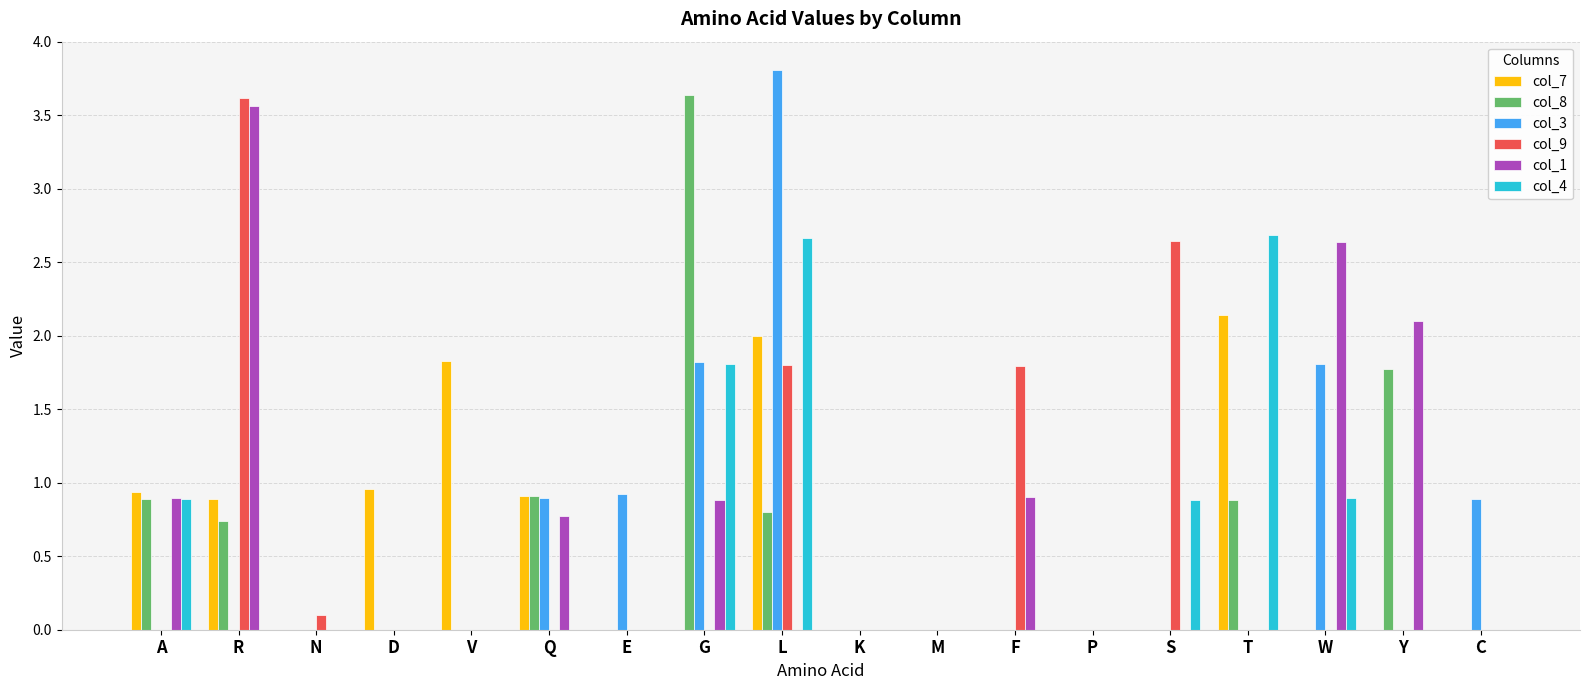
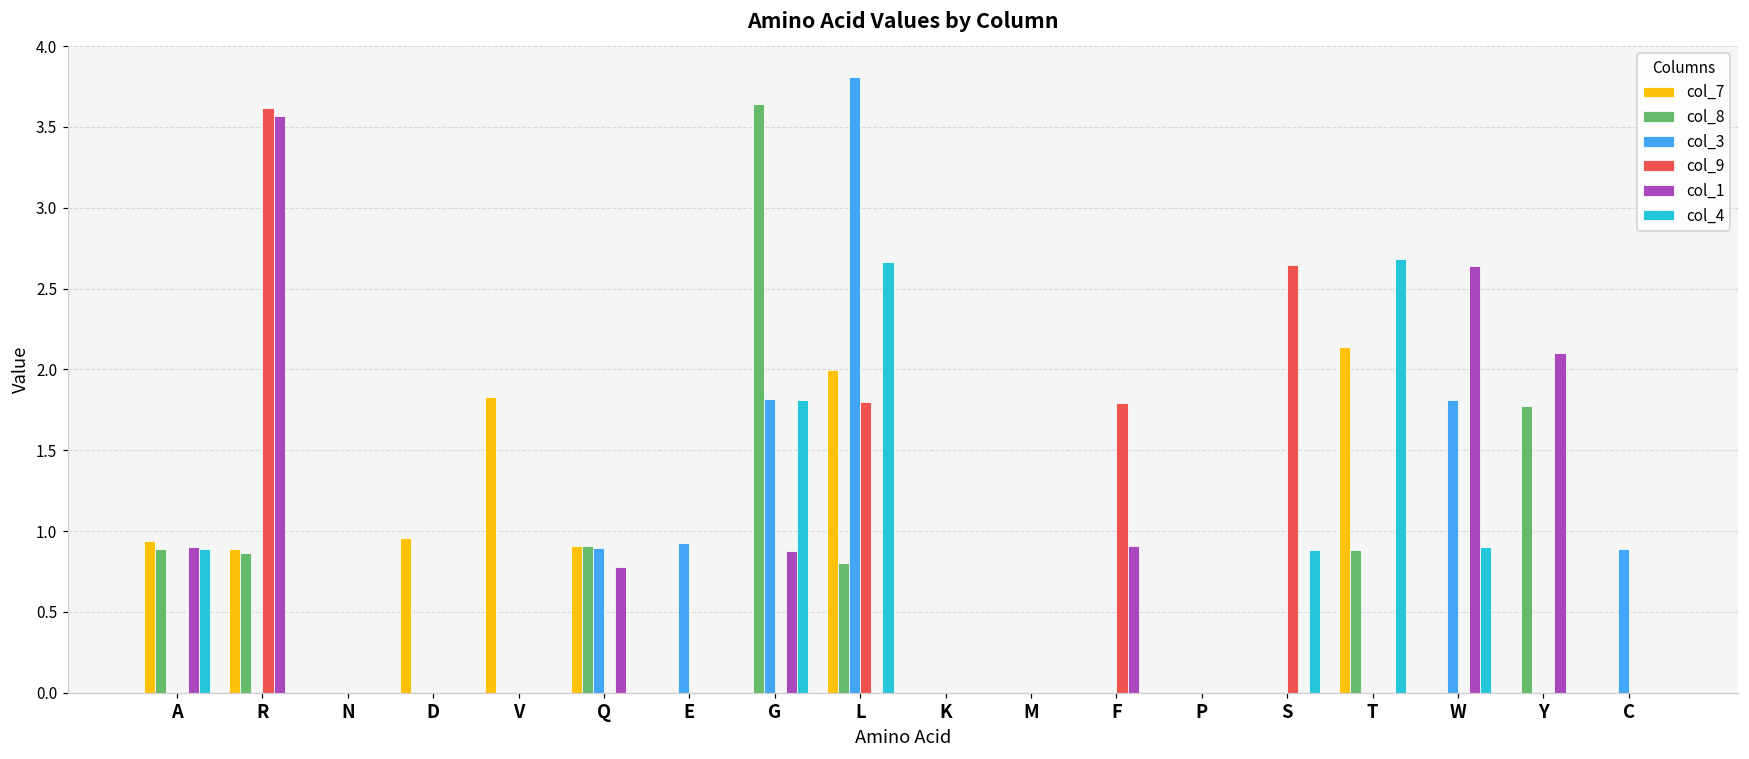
  {
    "col_7": {
      "A": 0.94,
      "R": 0.89,
      "N": 0.00,
      "D": 0.96,
      "V": 1.83,
      "Q": 0.91,
      "E": 0.00,
      "G": 0.00,
      "L": 2.00,
      "K": 0.00,
      "M": 0.00,
      "F": 0.00,
      "P": 0.00,
      "S": 0.00,
      "T": 2.14,
      "W": 0.00,
      "Y": 0.00,
      "C": 0.00
    },
    "col_8": {
      "A": 0.89,
-     "R": 0.74,
+     "R": 0.87,
      "N": 0.00,
      "D": 0.00,
      "V": 0.00,
      "Q": 0.91,
      "E": 0.00,
      "G": 3.64,
      "L": 0.80,
      "K": 0.00,
      "M": 0.00,
      "F": 0.00,
      "P": 0.00,
      "S": 0.00,
      "T": 0.88,
      "W": 0.00,
      "Y": 1.77,
      "C": 0.00
    },
    "col_9": {
      "A": 0.0,
      "R": 3.6,
-     "N": 0.1,
+     "N": 0.0,
      "D": 0.0,
      "V": 0.0,
      "Q": 0.0,
      "E": 0.0,
      "G": 0.0,
      "L": 1.8,
      "K": 0.0,
      "M": 0.0,
      "F": 1.8,
      "P": 0.0,
      "S": 2.64,
      "T": 0.0,
      "W": 0.0,
      "Y": 0.0,
      "C": 0.0
    },
    "col_1": {
      "A": 0.90,
      "R": 3.57,
      "N": 0.00,
      "D": 0.00,
      "V": 0.00,
      "Q": 0.78,
      "E": 0.00,
      "G": 0.88,
      "L": 0.00,
      "K": 0.00,
      "M": 0.00,
      "F": 0.91,
      "P": 0.00,
      "S": 0.00,
      "T": 0.00,
      "W": 2.64,
      "Y": 2.10,
      "C": 0.00
    }
  }
